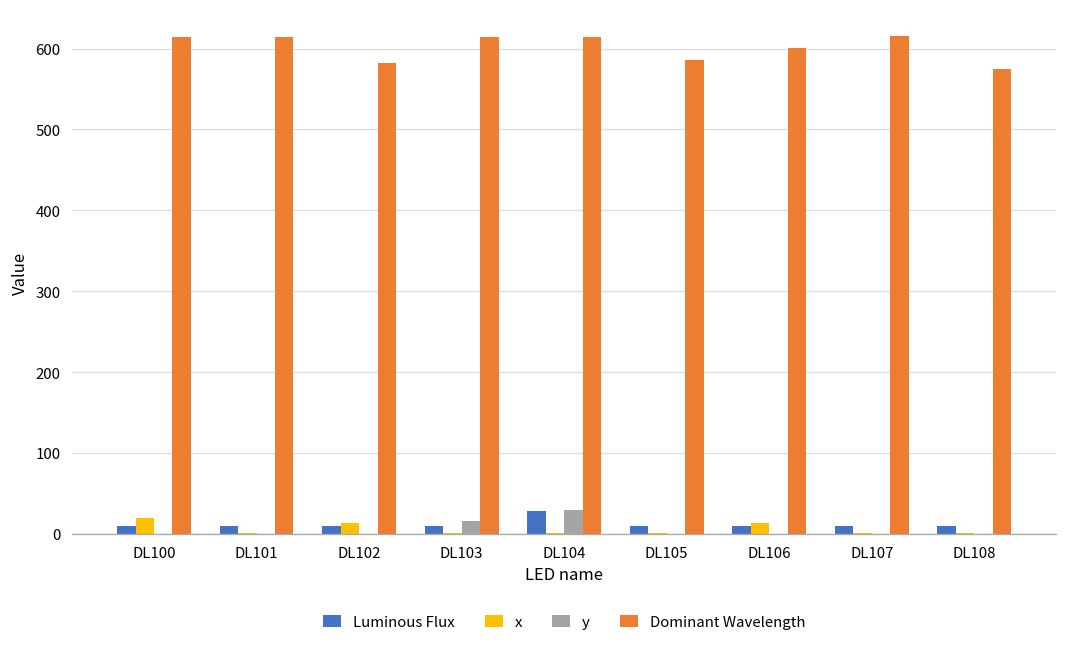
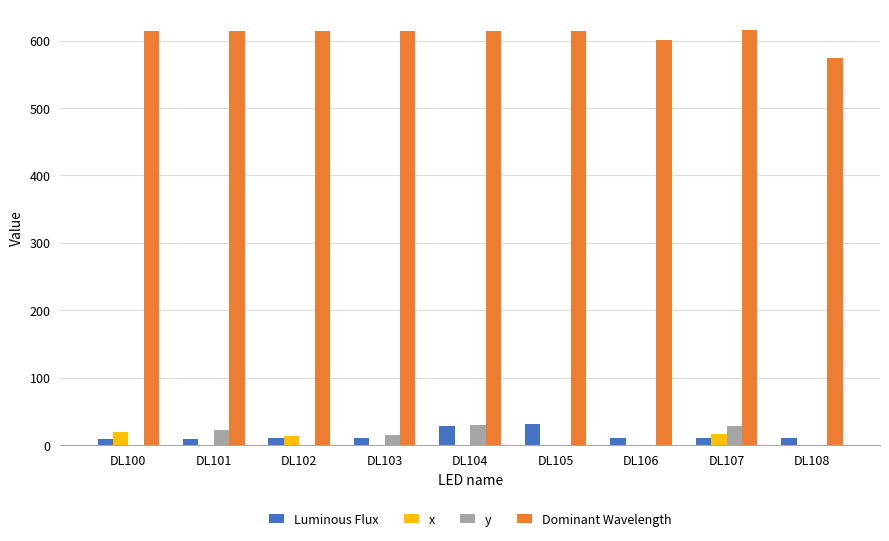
  {
    "Luminous Flux": {
      "DL100": 10,
      "DL101": 10,
      "DL102": 10,
      "DL103": 10,
      "DL104": 30,
-     "DL105": 10,
+     "DL105": 30,
      "DL106": 10,
      "DL107": 10,
      "DL108": 10
    },
    "x": {
      "DL100": 20,
      "DL102": 10,
-     "DL106": 10,
-     "DL107": 0
+     "DL106": 0,
+     "DL107": 20
    },
    "y": {
-     "DL101": 0,
+     "DL101": 20,
      "DL103": 20,
      "DL104": 30,
-     "DL107": 0
+     "DL107": 30
    },
    "Dominant Wavelength": {
      "DL100": 610,
      "DL101": 610,
-     "DL102": 580,
+     "DL102": 610,
      "DL103": 610,
      "DL104": 610,
-     "DL105": 590,
+     "DL105": 610,
      "DL106": 600,
      "DL107": 620,
      "DL108": 570
    }
  }
